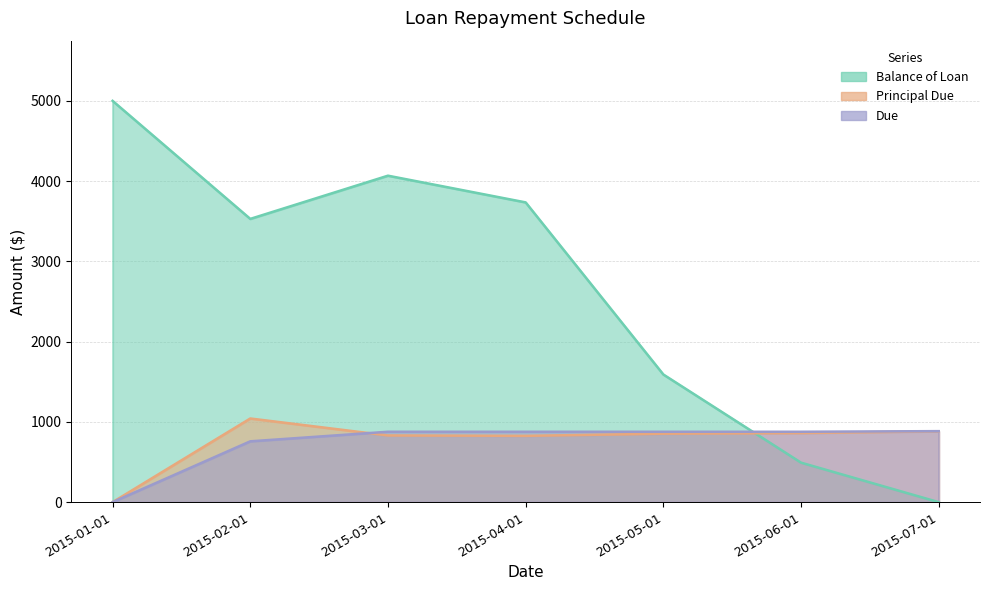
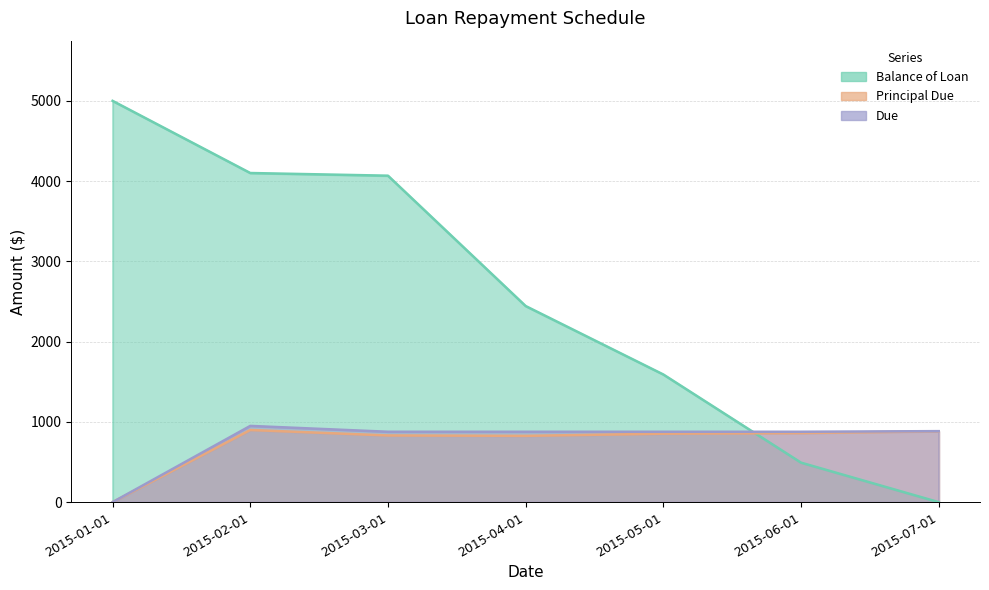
  {
    "Balance of Loan": {
      "2015-01-01": 5000,
-     "2015-02-01": 3500,
+     "2015-02-01": 4100,
      "2015-03-01": 4100,
-     "2015-04-01": 3700,
+     "2015-04-01": 2400,
      "2015-05-01": 1600,
      "2015-06-01": 500,
      "2015-07-01": 0
    },
    "Principal Due": {
-     "2015-02-01": 1000,
+     "2015-02-01": 900,
      "2015-03-01": 800,
      "2015-04-01": 800
    },
    "Due": {
-     "2015-02-01": 800,
+     "2015-02-01": 1000,
      "2015-03-01": 900,
      "2015-04-01": 900
    }
  }
